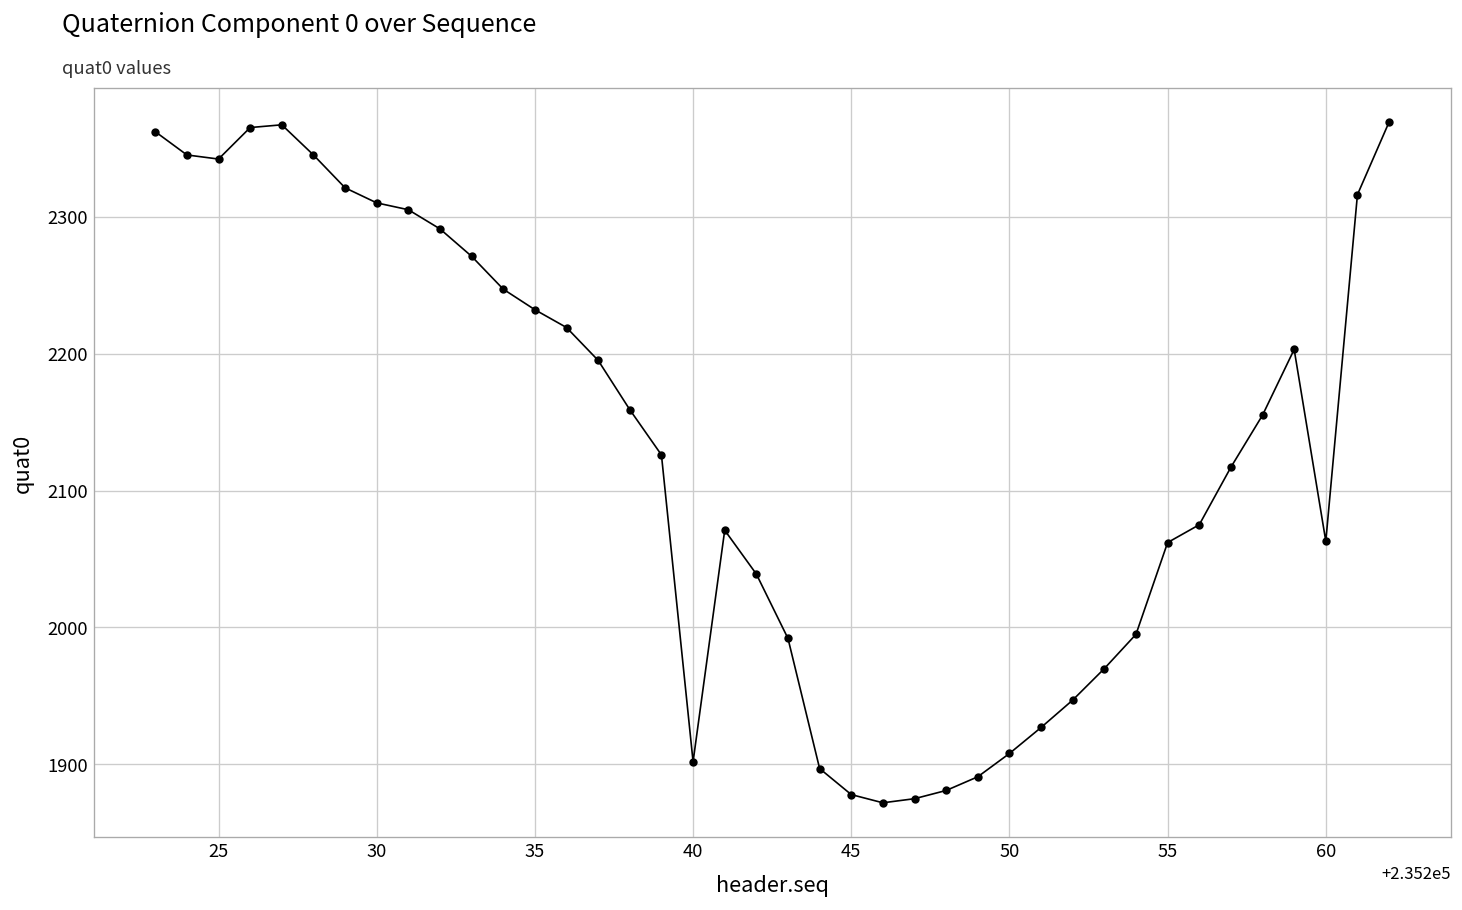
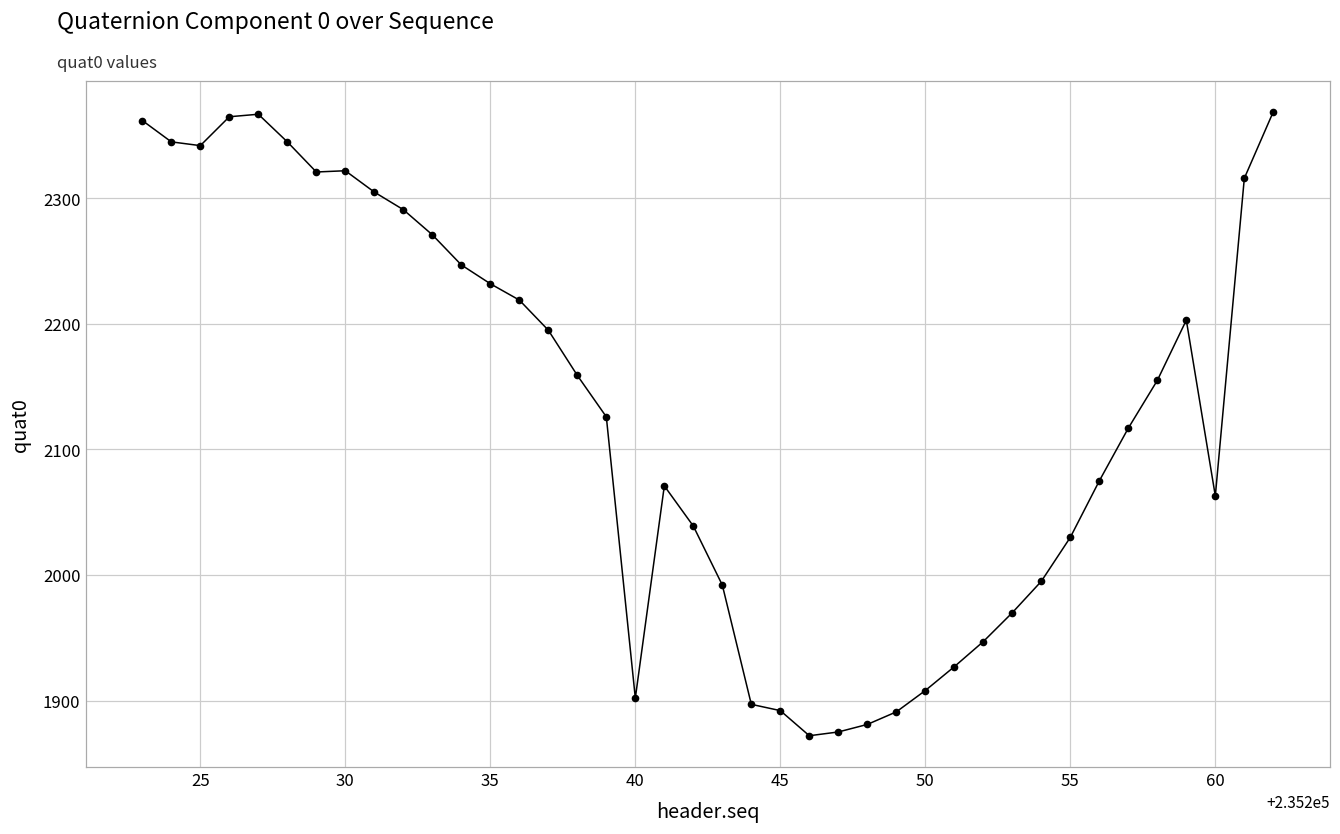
  {
    "25": 2342,
-   "30": 2310,
+   "30": 2322,
    "35": 2232,
    "40": 1902,
-   "45": 1878,
+   "45": 1892,
    "50": 1908,
-   "55": 2062,
+   "55": 2030,
    "60": 2063
  }
